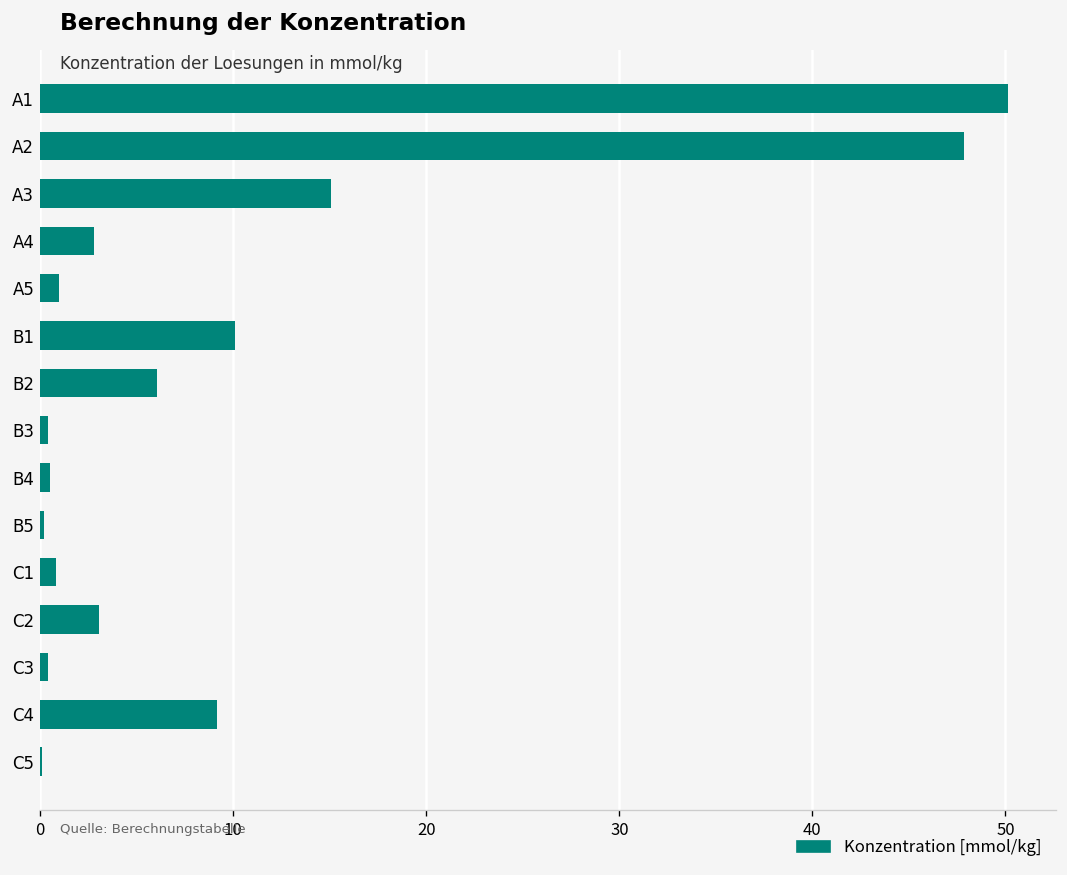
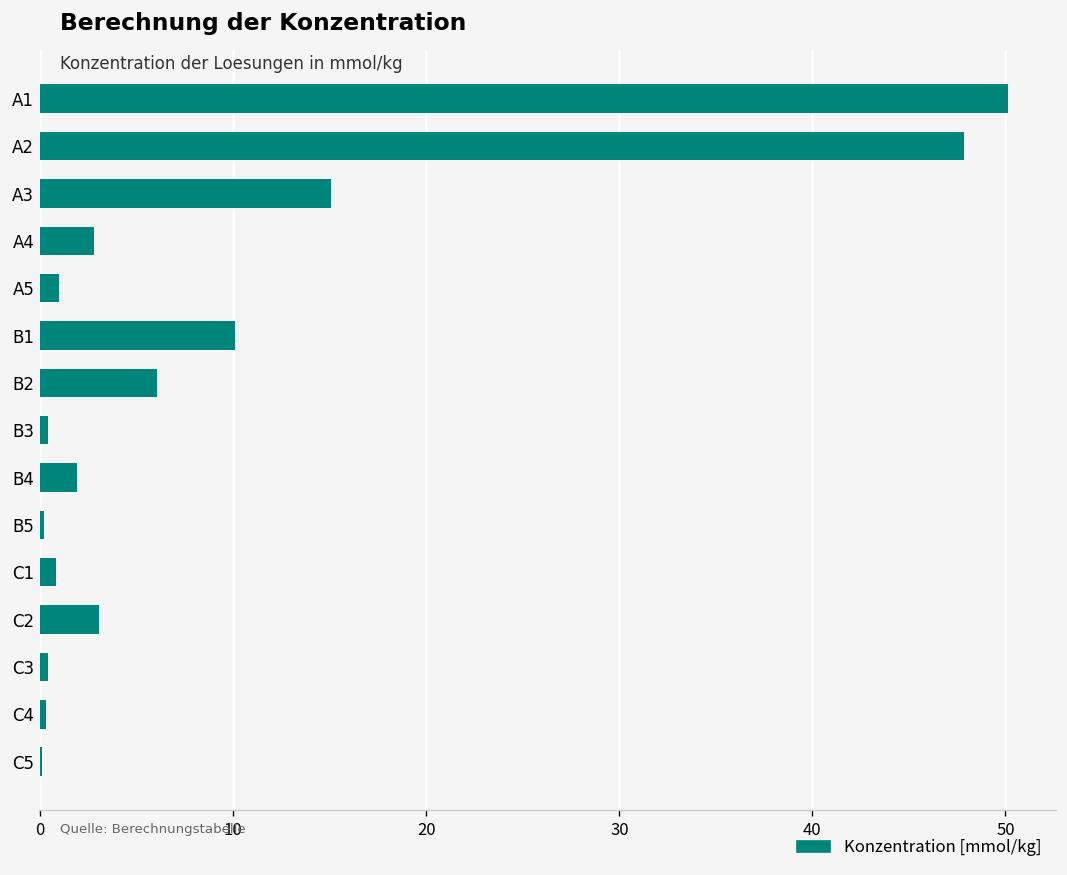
  {
    "A1": 50.1,
    "A2": 47.8,
    "A3": 15.1,
    "A4": 2.8,
    "A5": 1.0,
    "B1": 10.1,
    "B2": 6.1,
    "B3": 0.4,
-   "B4": 0.5,
+   "B4": 1.9,
    "B5": 0.2,
    "C1": 0.8,
    "C2": 3.1,
    "C3": 0.4,
-   "C4": 9.2
+   "C4": 0.3
  }
